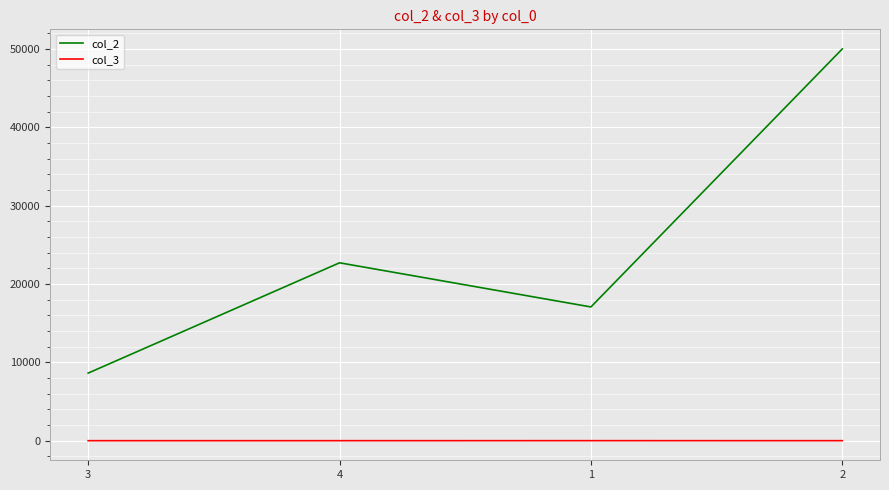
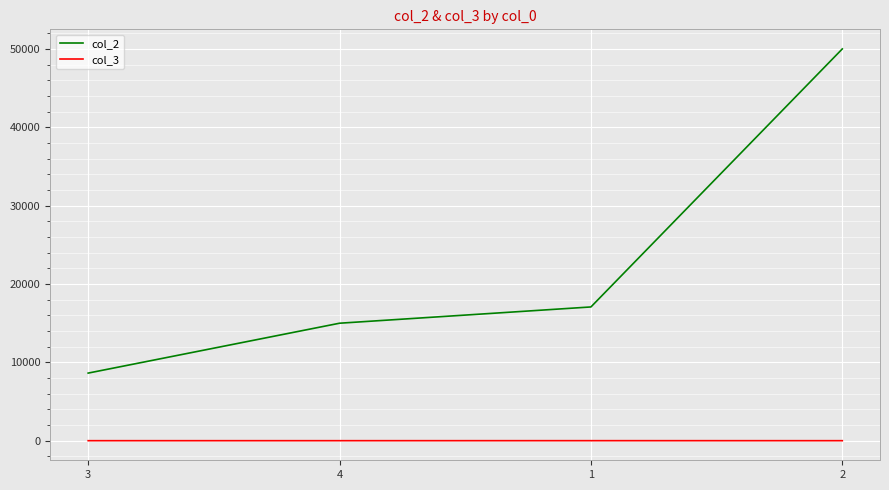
  {
    "col_2": {
      "3": 9000,
-     "4": 23000,
+     "4": 15000,
      "1": 17000,
      "2": 50000
    },
    "col_3": {
      "3": 0,
      "4": 0,
      "1": 0,
      "2": 0
    }
  }
